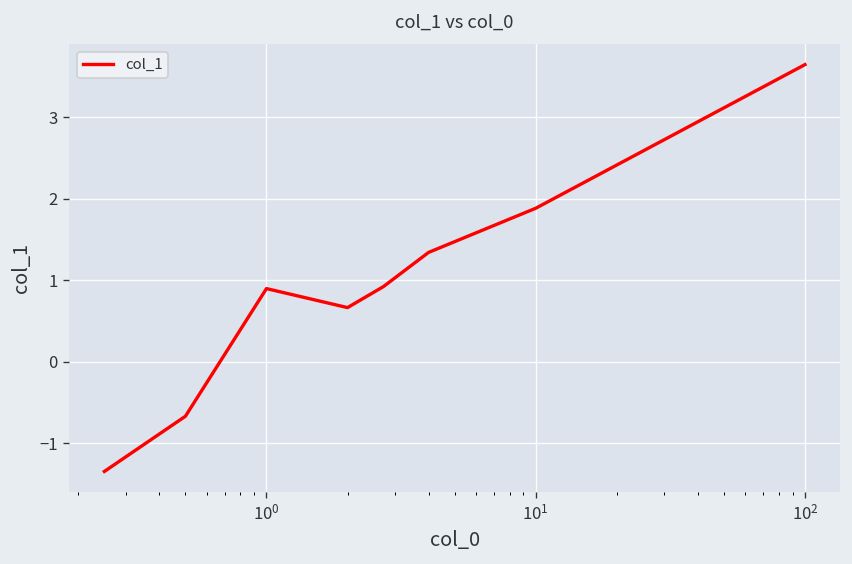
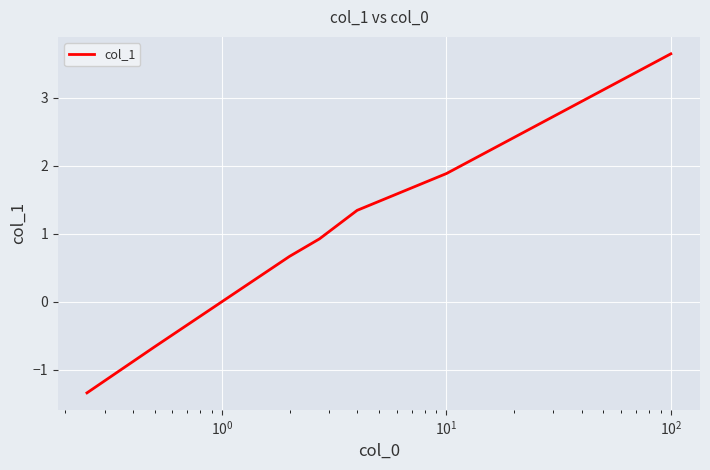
  {
-   "10^0": 0.9,
+   "10^0": 0.0,
    "10^1": 1.9,
    "10^2": 3.6
  }
